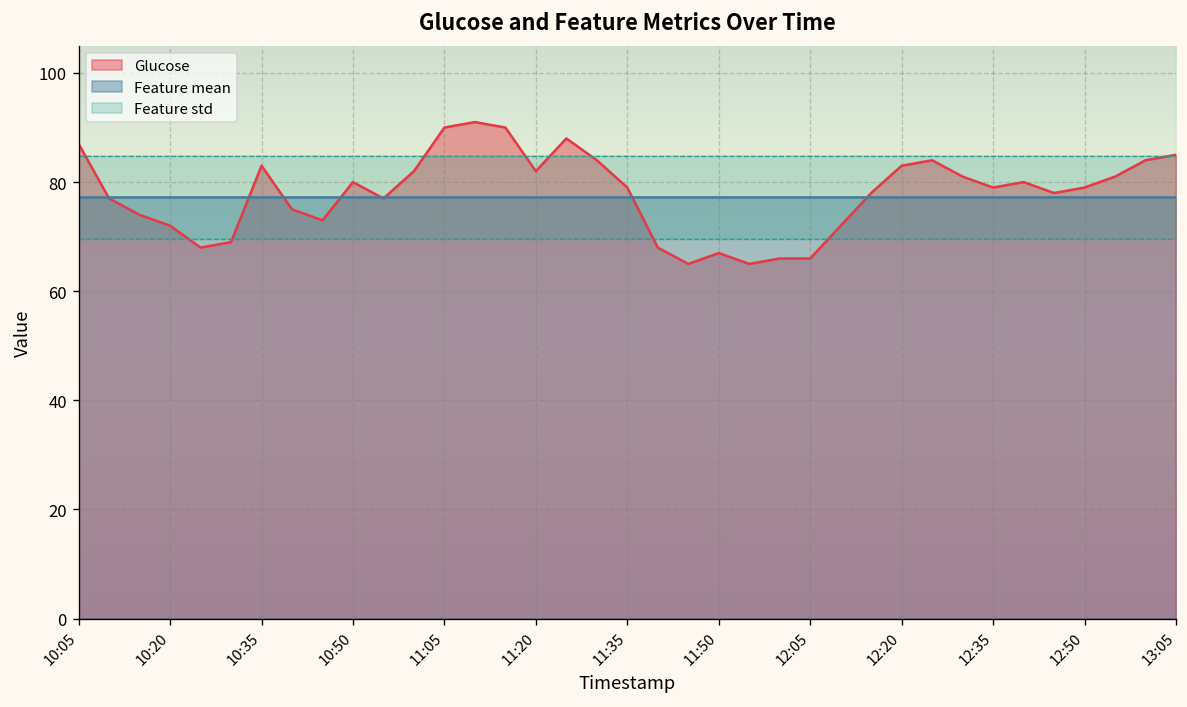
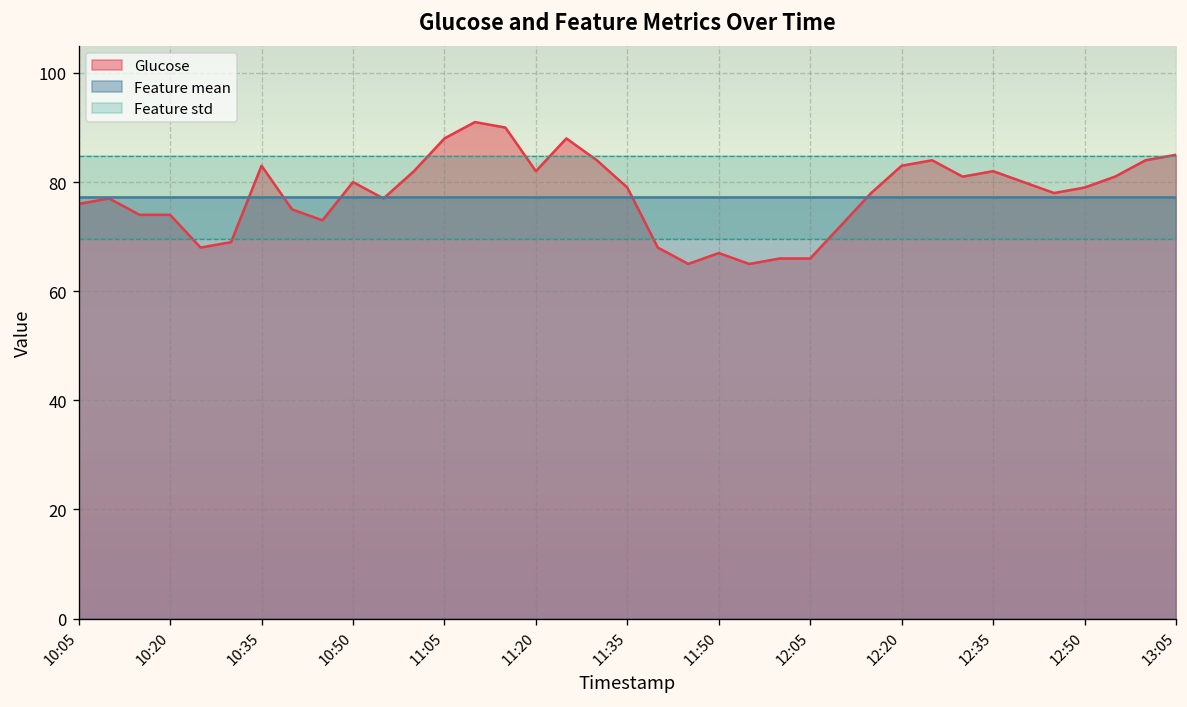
  {
    "Glucose": {
-     "10:05": 87,
-     "10:20": 72,
+     "10:05": 76,
+     "10:20": 74,
      "10:35": 83,
      "10:50": 80,
-     "11:05": 90,
+     "11:05": 88,
      "11:20": 82,
      "11:35": 79,
      "11:50": 67,
      "12:05": 66,
      "12:20": 83,
-     "12:35": 79,
+     "12:35": 82,
      "12:50": 79
    }
  }
